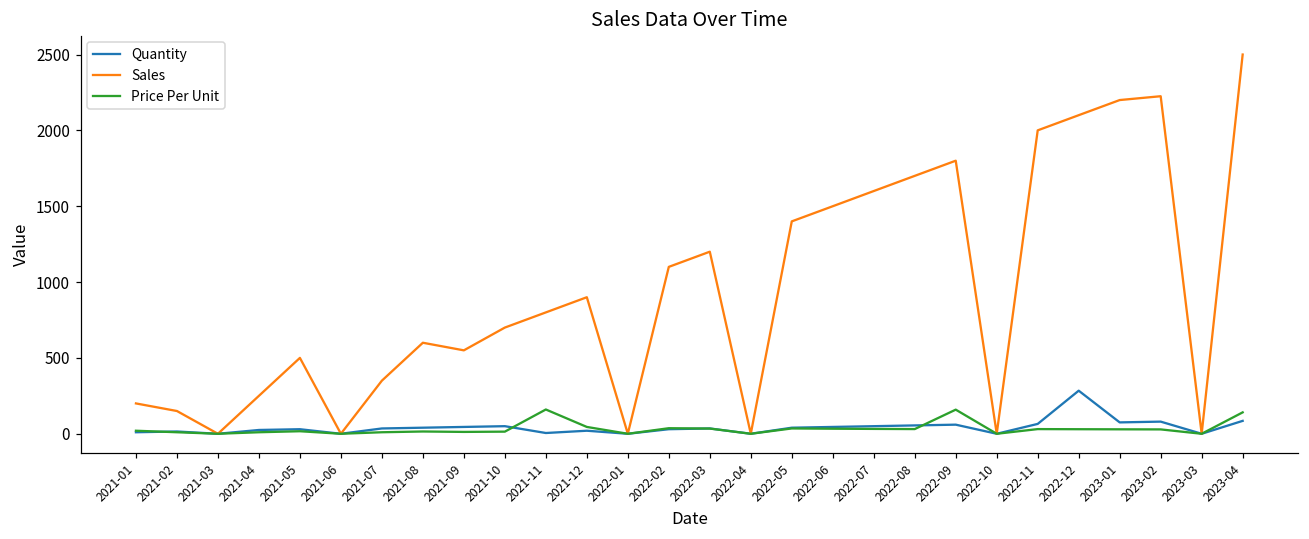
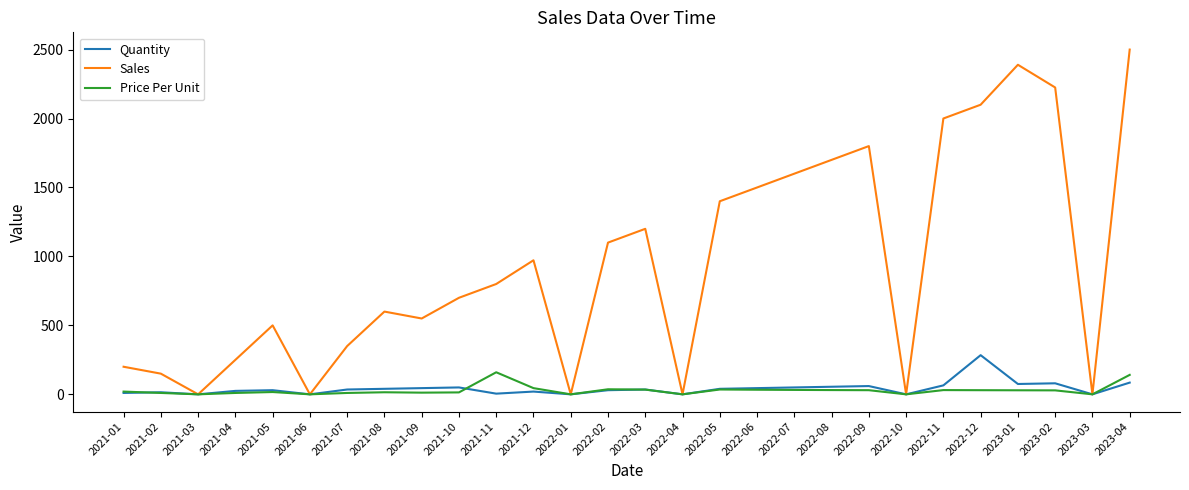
  {
    "Quantity": {
      "2021-07": 40,
      "2021-08": 40,
      "2021-09": 50,
      "2021-10": 50,
      "2021-11": 10,
      "2021-12": 20,
      "2022-08": 60,
      "2022-09": 60,
      "2022-11": 70,
      "2022-12": 280,
      "2023-01": 80,
      "2023-02": 80,
      "2023-04": 90
    },
    "Sales": {
      "2021-01": 200,
      "2021-02": 150,
      "2021-04": 250,
      "2021-05": 500,
      "2021-07": 350,
      "2021-08": 600,
      "2021-09": 550,
      "2021-10": 700,
      "2021-11": 800,
-     "2021-12": 900,
+     "2021-12": 970,
      "2022-02": 1100,
      "2022-03": 1200,
      "2022-05": 1400,
      "2022-06": 1500,
      "2022-07": 1600,
      "2022-08": 1700,
      "2022-09": 1800,
      "2022-11": 2000,
      "2022-12": 2100,
-     "2023-01": 2200,
+     "2023-01": 2390,
      "2023-02": 2230,
      "2023-04": 2500
    },
    "Price Per Unit": {
      "2021-07": 10,
      "2021-08": 20,
      "2021-09": 10,
      "2021-10": 10,
      "2021-11": 160,
      "2021-12": 50,
      "2022-08": 30,
-     "2022-09": 160,
+     "2022-09": 30,
      "2022-11": 30,
      "2022-12": 30,
      "2023-01": 30,
      "2023-02": 30,
      "2023-04": 140
    }
  }
